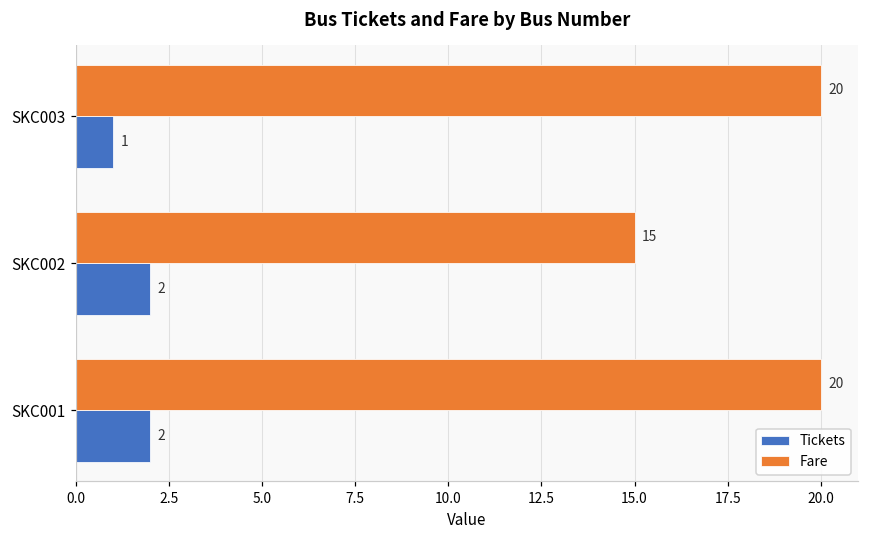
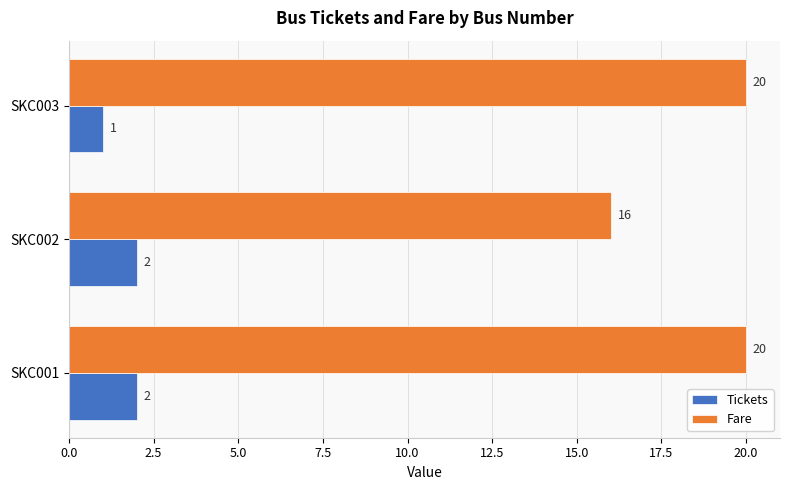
  {
    "Tickets": {
      "SKC003": 1,
      "SKC002": 2,
      "SKC001": 2
    },
    "Fare": {
      "SKC003": 20,
-     "SKC002": 15,
+     "SKC002": 16,
      "SKC001": 20
    }
  }
